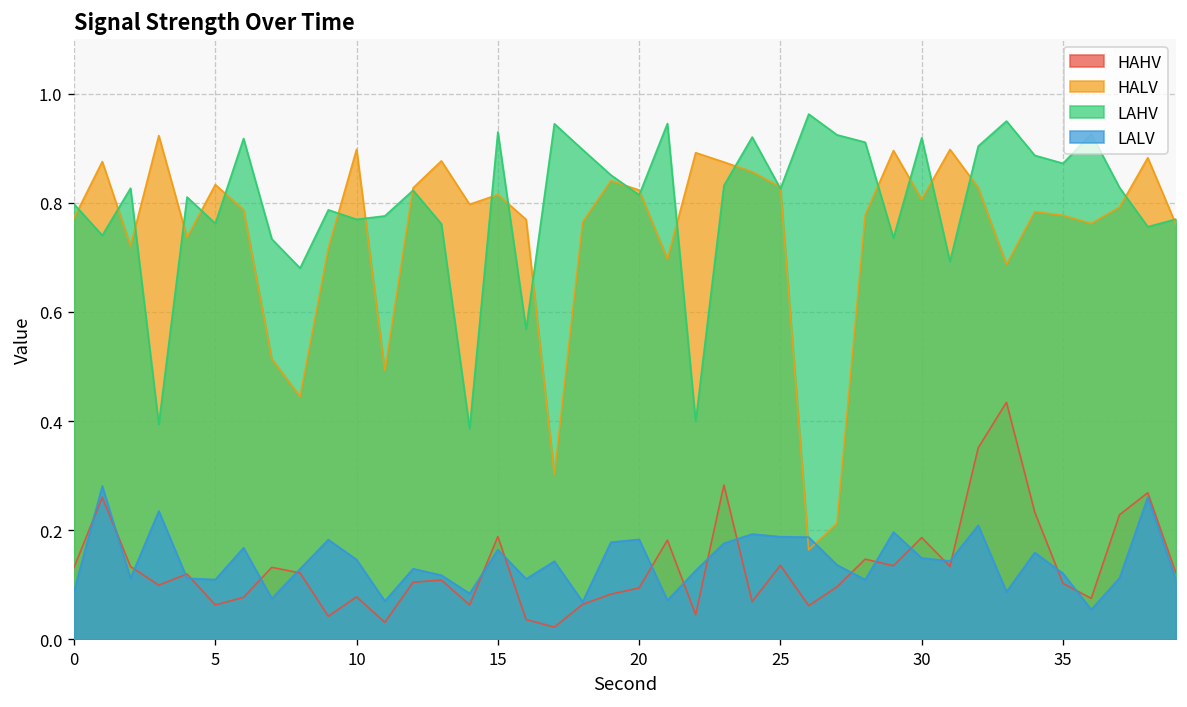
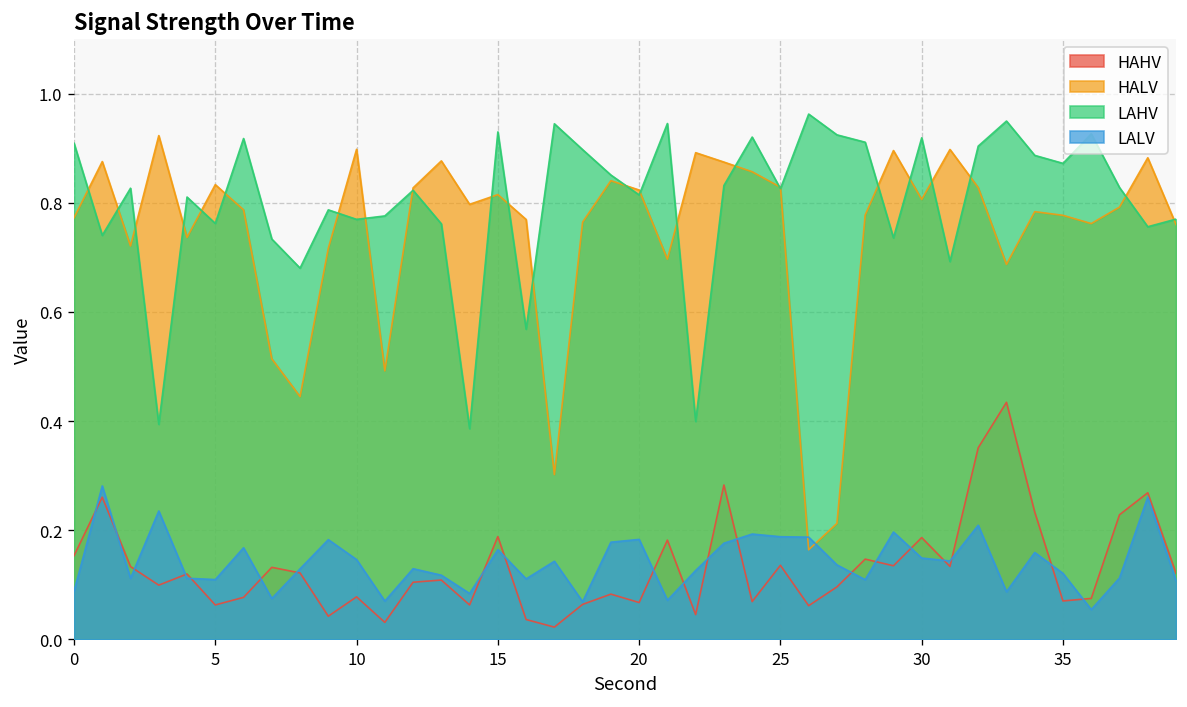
  {
    "HAHV": {
-     "0": 0.13,
+     "0": 0.15,
      "5": 0.06,
      "10": 0.08,
      "15": 0.19,
-     "20": 0.09,
+     "20": 0.07,
      "25": 0.14,
      "30": 0.19,
-     "35": 0.10
+     "35": 0.07
    },
    "HALV": {
      "0": 0.77,
      "5": 0.83,
      "10": 0.90,
      "15": 0.81,
      "20": 0.82,
      "30": 0.81,
      "35": 0.78
    },
    "LAHV": {
-     "0": 0.80,
+     "0": 0.91,
      "5": 0.76,
      "10": 0.77,
      "15": 0.93,
      "20": 0.81,
      "30": 0.92,
      "35": 0.87
    },
    "LALV": {
      "0": 0.09,
      "5": 0.11,
      "10": 0.15,
      "15": 0.16,
      "20": 0.18,
      "25": 0.19,
      "30": 0.15,
      "35": 0.12
    }
  }
